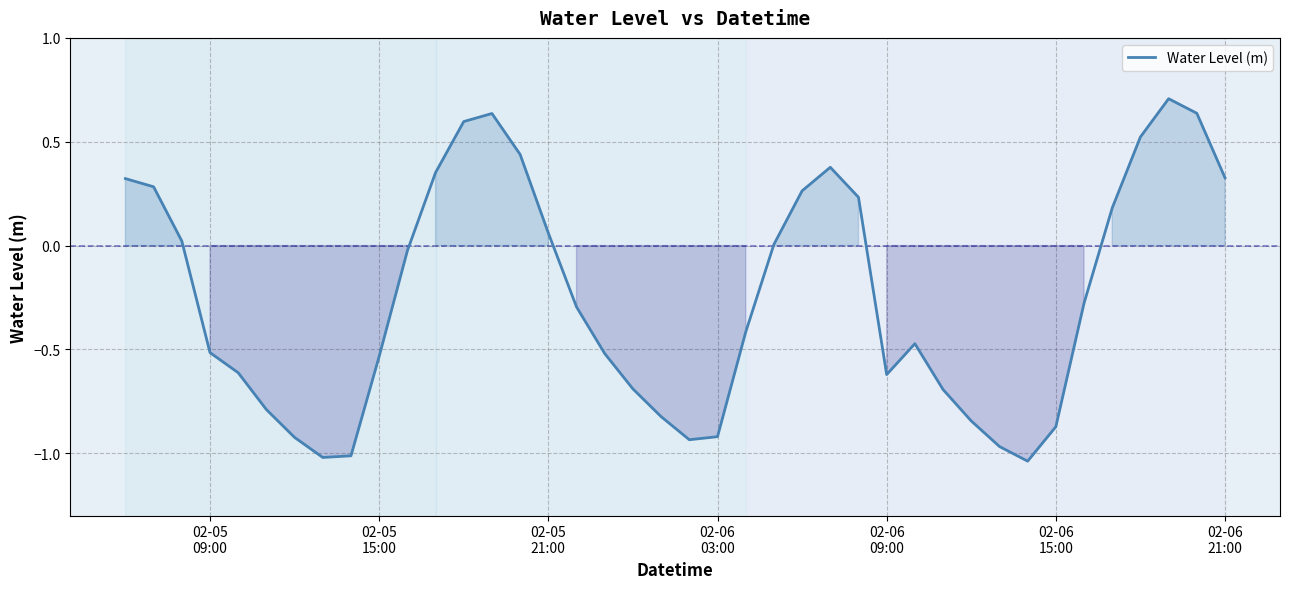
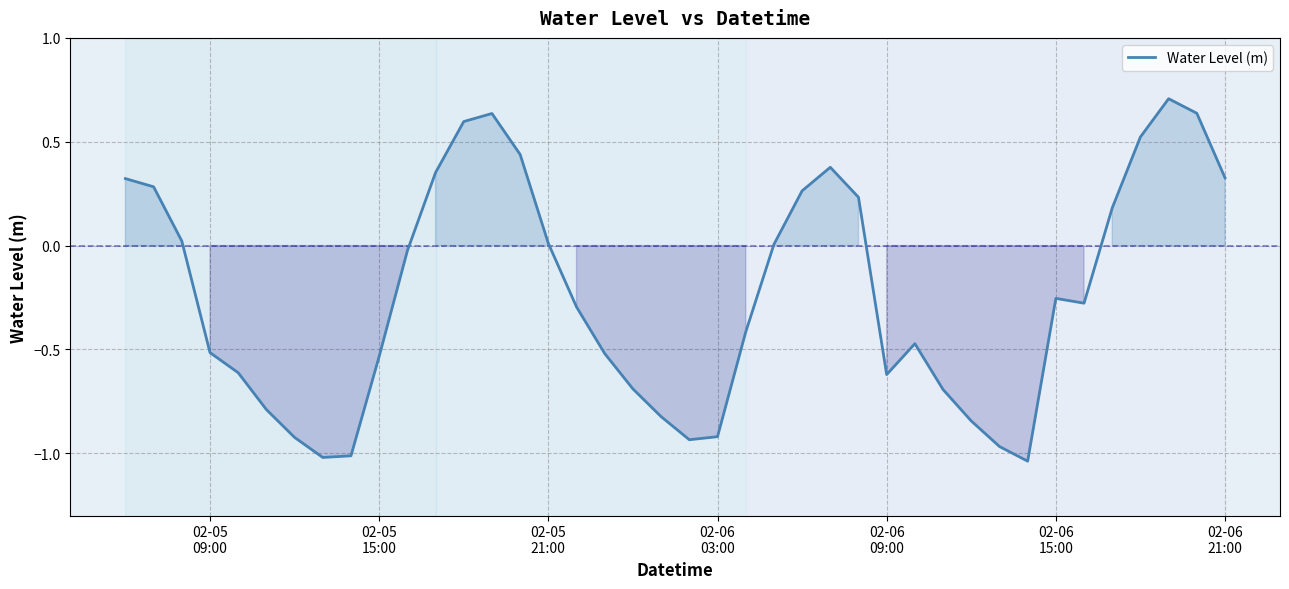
  {
    "02-05 09:00": -0.52,
    "02-05 15:00": -0.53,
-   "02-05 21:00": 0.06,
+   "02-05 21:00": 0.01,
    "02-06 03:00": -0.92,
    "02-06 09:00": -0.62,
-   "02-06 15:00": -0.87,
+   "02-06 15:00": -0.25,
    "02-06 21:00": 0.33
  }
